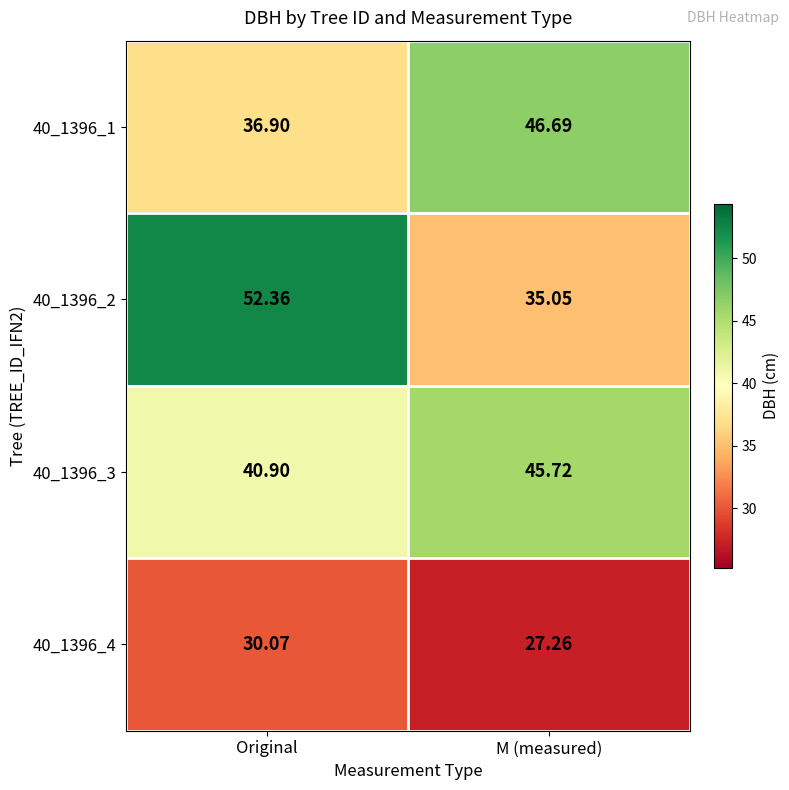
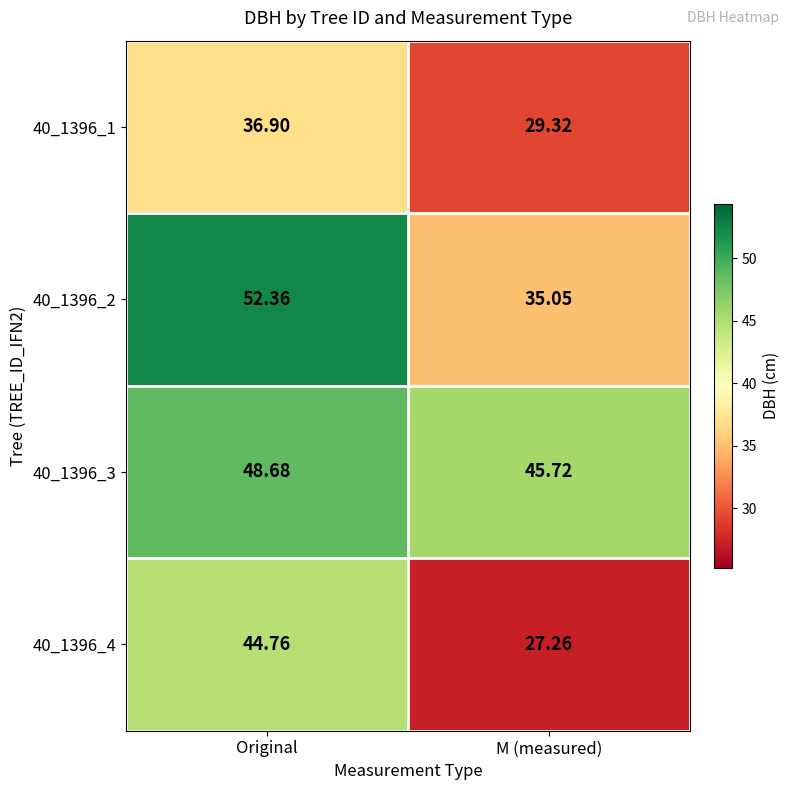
  {
    "40_1396_1": {
      "Original": 36.90,
-     "M (measured)": 46.69
+     "M (measured)": 29.32
    },
    "40_1396_2": {
      "Original": 52.36,
      "M (measured)": 35.05
    },
    "40_1396_3": {
-     "Original": 40.90,
+     "Original": 48.68,
      "M (measured)": 45.72
    },
    "40_1396_4": {
-     "Original": 30.07,
+     "Original": 44.76,
      "M (measured)": 27.26
    }
  }
